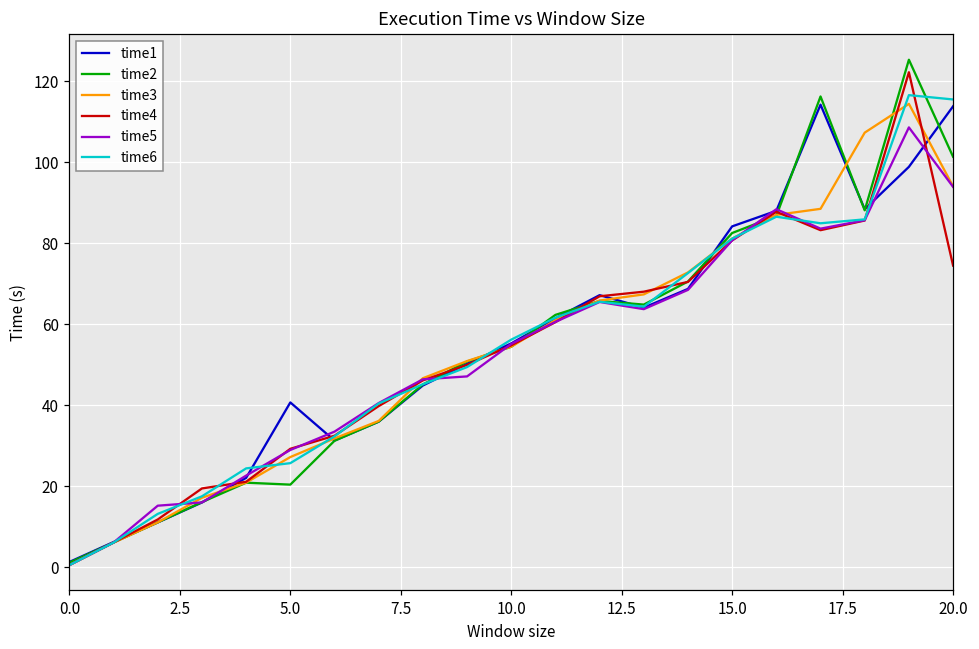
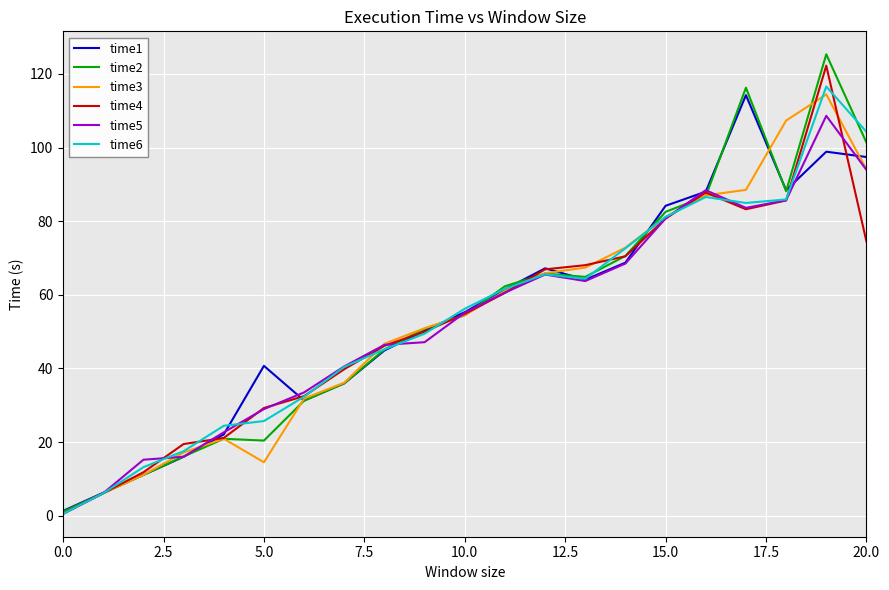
  {
    "time1": {
      "5.0": 41,
      "15.0": 84,
-     "20.0": 114
+     "20.0": 97
    },
    "time2": {
      "5.0": 20,
      "15.0": 83,
      "20.0": 101
    },
    "time3": {
-     "5.0": 27
+     "5.0": 15
    },
    "time4": {
      "20.0": 75
    },
    "time6": {
      "5.0": 26,
      "10.0": 56,
-     "20.0": 116
+     "20.0": 104
    }
  }
